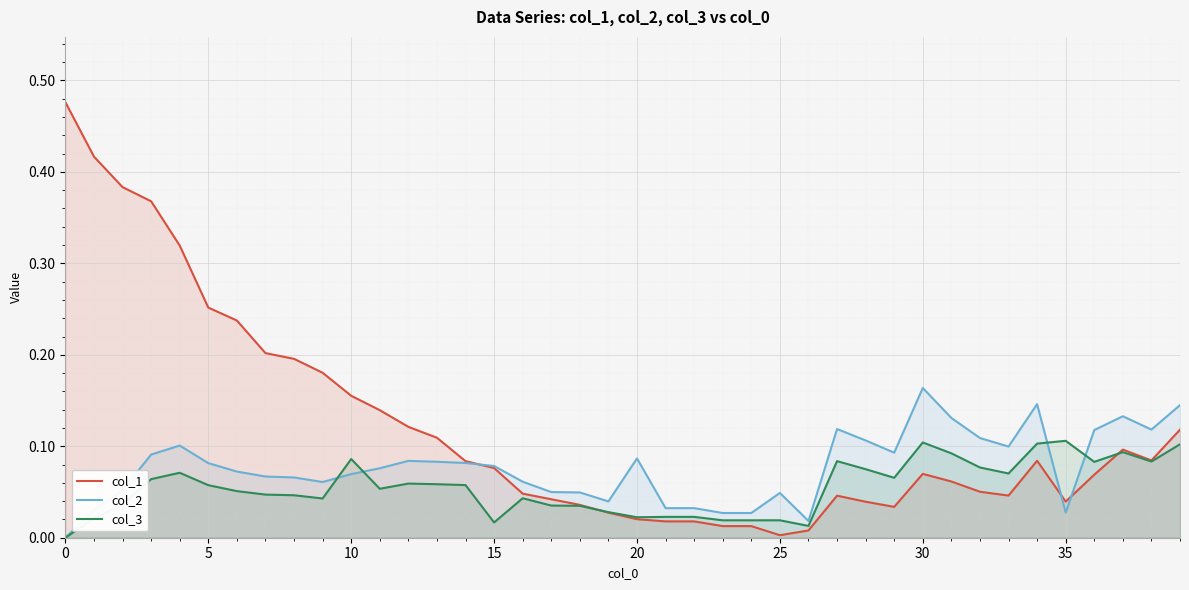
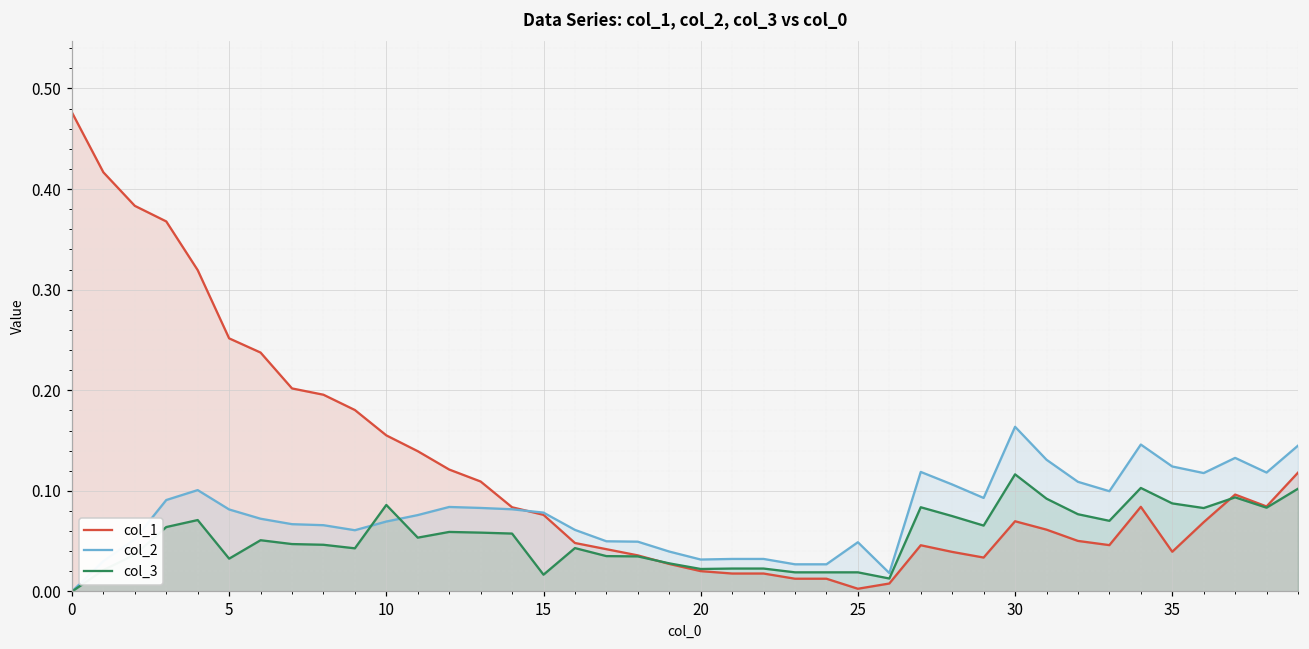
  {
    "col_1": {
      "0": 0.48,
      "5": 0.25,
      "10": 0.16,
      "25": 0.00,
      "30": 0.07,
      "35": 0.04
    },
    "col_2": {
      "5": 0.08,
      "10": 0.07,
-     "20": 0.09,
+     "20": 0.03,
      "25": 0.05,
      "30": 0.16,
-     "35": 0.03
+     "35": 0.12
    },
    "col_3": {
-     "5": 0.06,
+     "5": 0.03,
      "10": 0.09,
      "15": 0.02,
      "25": 0.02,
-     "30": 0.10,
-     "35": 0.11
+     "30": 0.12,
+     "35": 0.09
    }
  }
